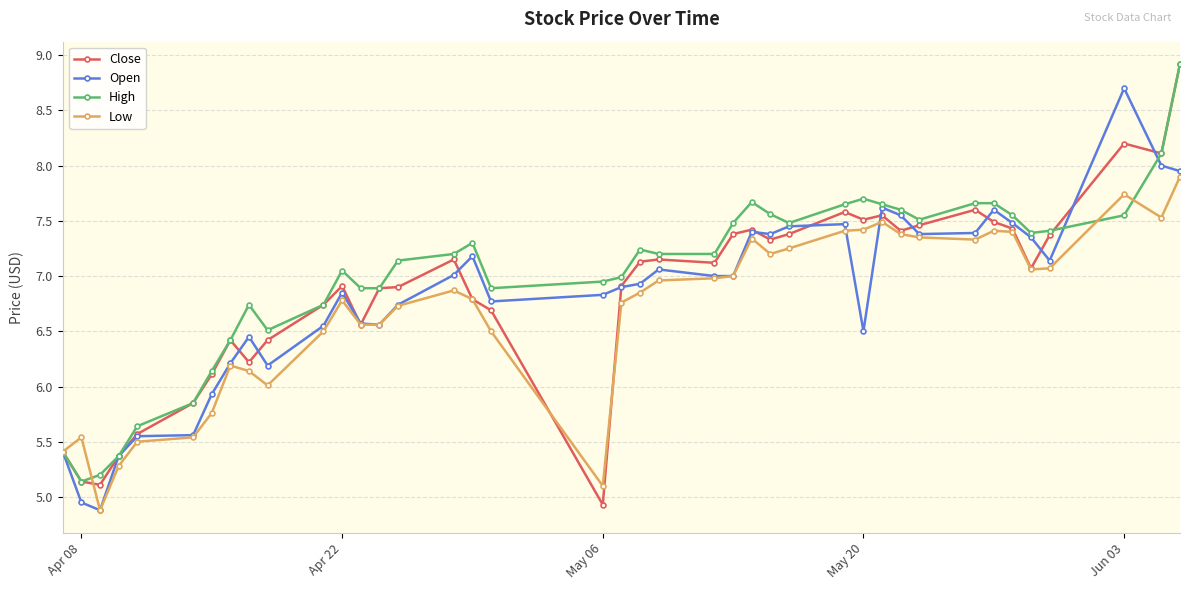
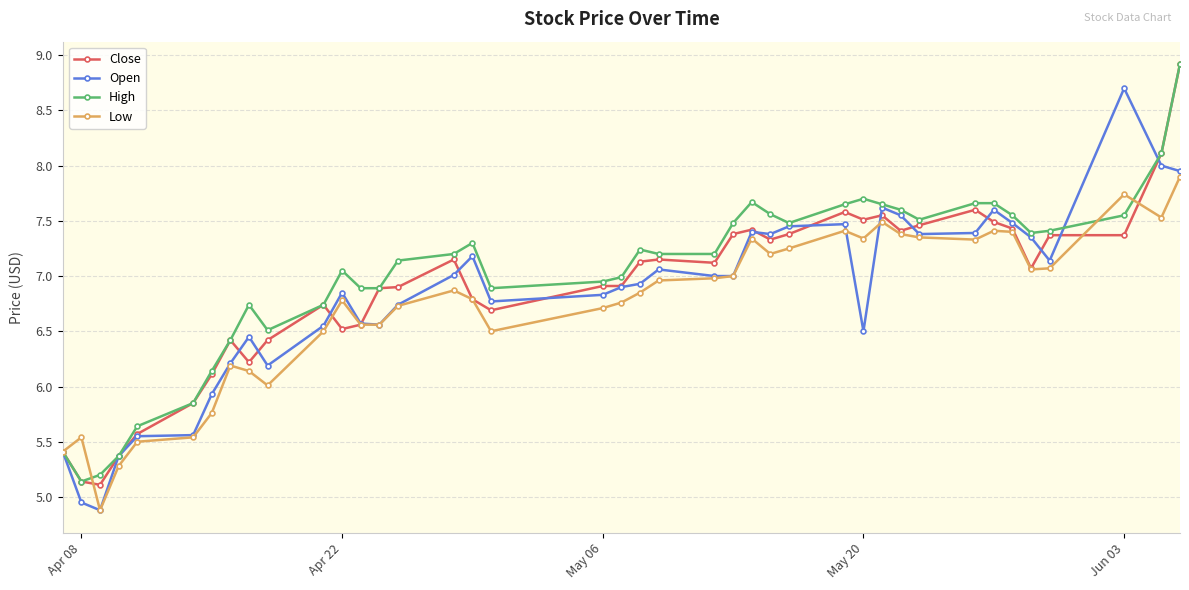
  {
    "Close": {
-     "Apr 22": 6.91,
-     "May 06": 4.93,
+     "Apr 22": 6.52,
+     "May 06": 6.91,
      "May 20": 7.51,
-     "Jun 03": 8.20
+     "Jun 03": 7.37
    },
    "Open": {
      "Apr 08": 4.95,
      "Apr 22": 6.85,
      "May 06": 6.83,
      "May 20": 6.50,
      "Jun 03": 8.70
    },
    "High": {
      "Apr 22": 7.05,
      "May 06": 6.95,
      "May 20": 7.70,
      "Jun 03": 7.55
    },
    "Low": {
      "Apr 08": 5.54,
      "Apr 22": 6.78,
-     "May 06": 5.10,
-     "May 20": 7.42,
+     "May 06": 6.71,
+     "May 20": 7.34,
      "Jun 03": 7.74
    }
  }
